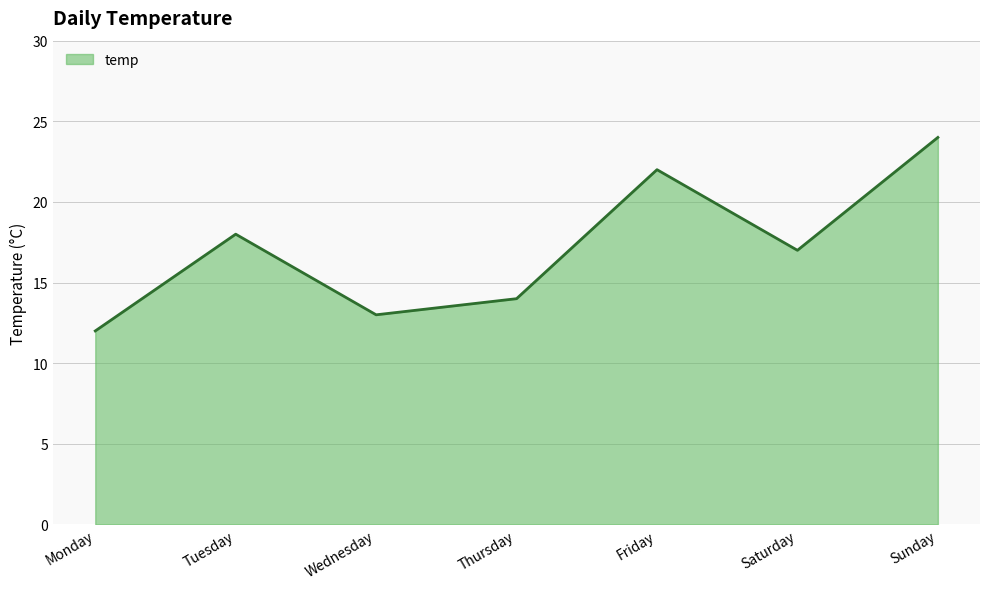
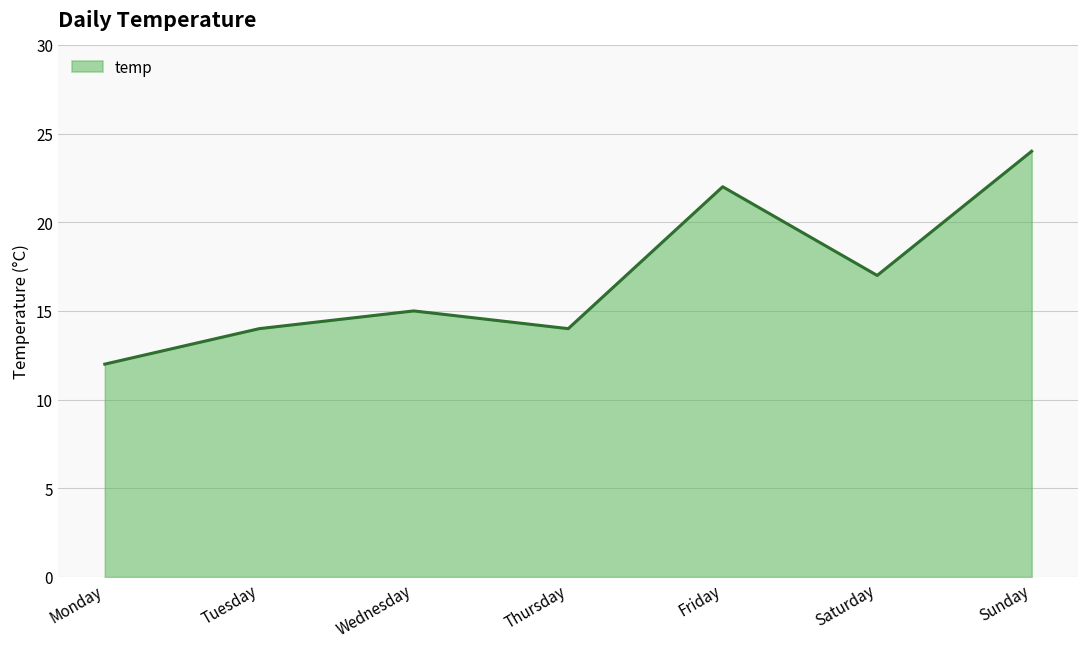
  {
    "Monday": 12,
-   "Tuesday": 18,
-   "Wednesday": 13,
+   "Tuesday": 14,
+   "Wednesday": 15,
    "Thursday": 14,
    "Friday": 22,
    "Saturday": 17,
    "Sunday": 24
  }
